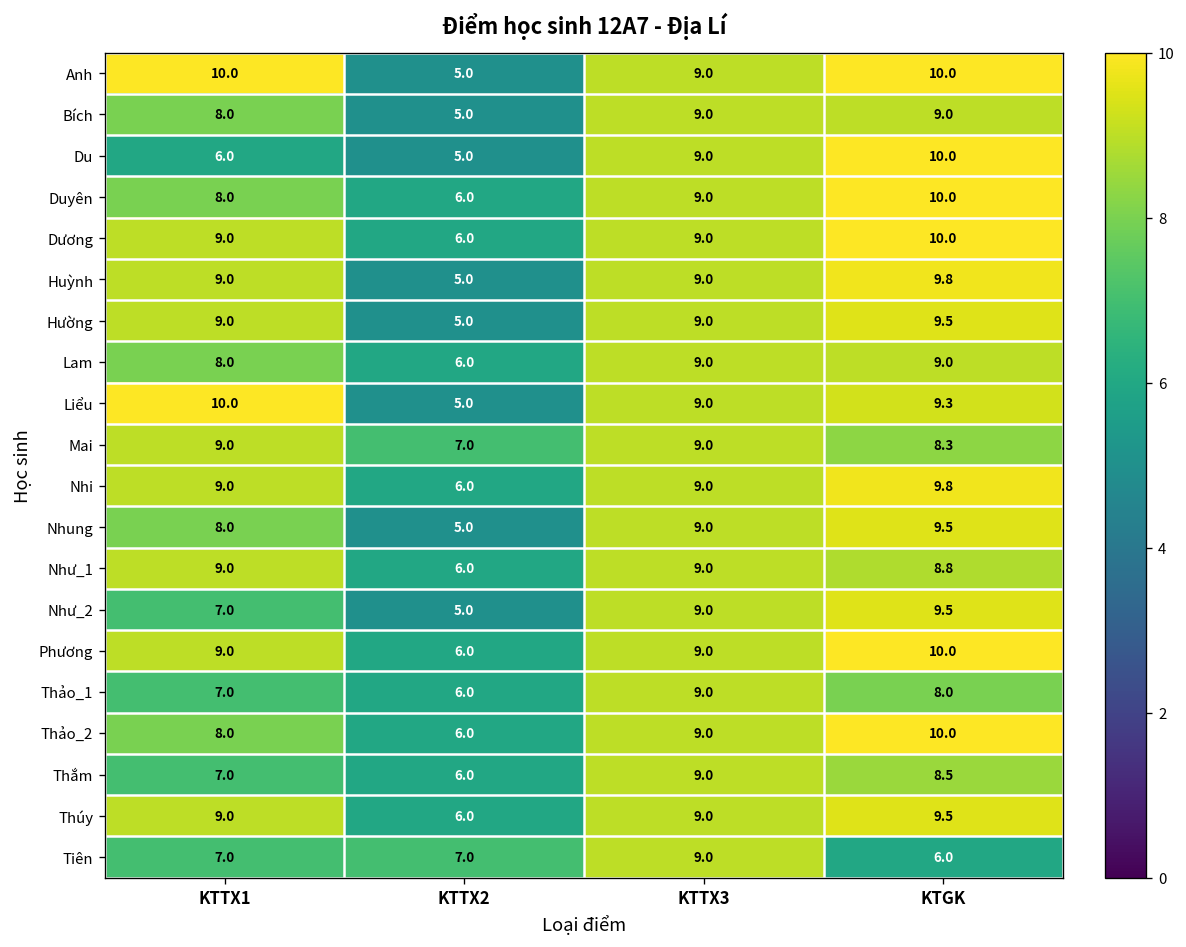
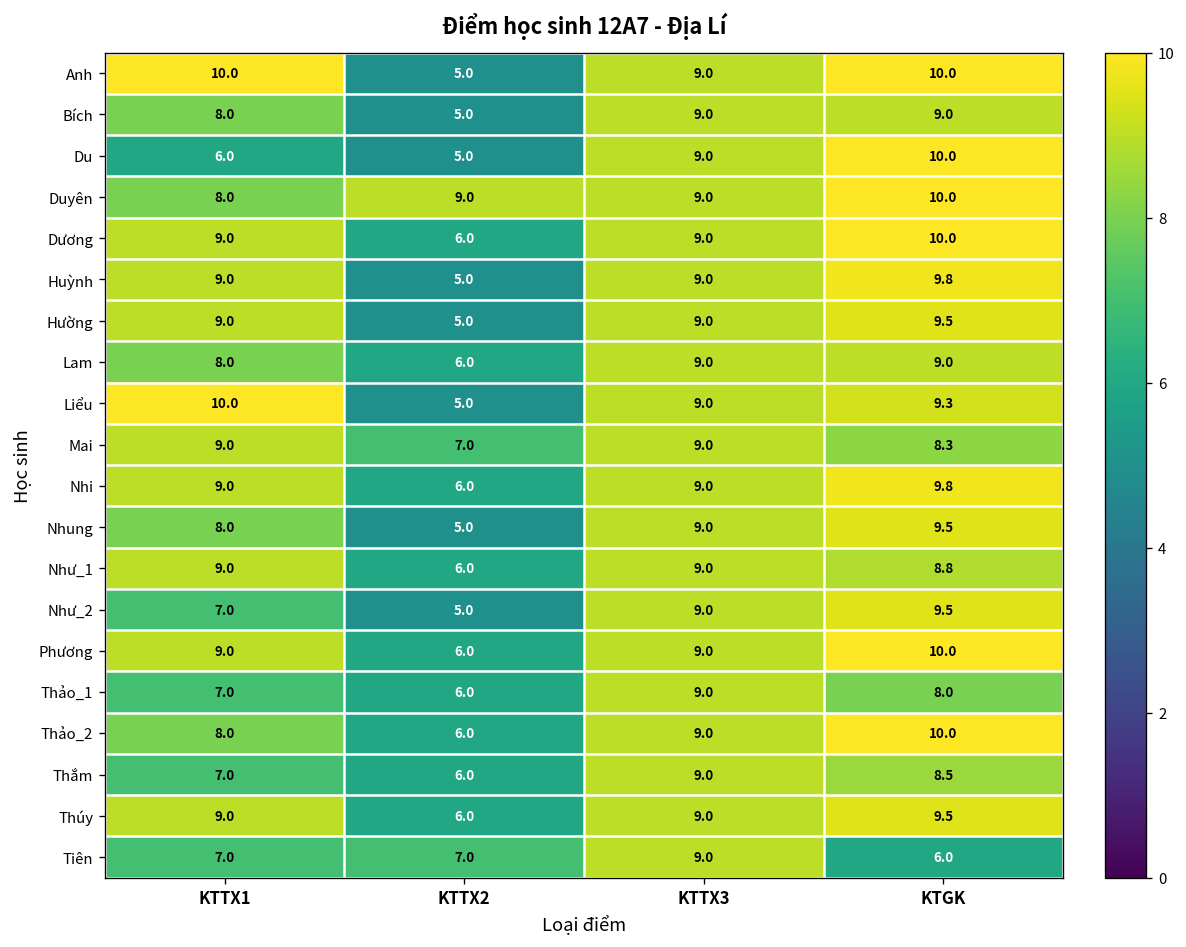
  {
    "Anh": {
      "KTTX1": 10.0,
      "KTTX2": 5.0,
      "KTTX3": 9.0,
      "KTGK": 10.0
    },
    "Bích": {
      "KTTX1": 8.0,
      "KTTX2": 5.0,
      "KTTX3": 9.0,
      "KTGK": 9.0
    },
    "Du": {
      "KTTX1": 6.0,
      "KTTX2": 5.0,
      "KTTX3": 9.0,
      "KTGK": 10.0
    },
    "Duyên": {
      "KTTX1": 8.0,
-     "KTTX2": 6.0,
+     "KTTX2": 9.0,
      "KTTX3": 9.0,
      "KTGK": 10.0
    },
    "Dương": {
      "KTTX1": 9.0,
      "KTTX2": 6.0,
      "KTTX3": 9.0,
      "KTGK": 10.0
    },
    "Huỳnh": {
      "KTTX1": 9.0,
      "KTTX2": 5.0,
      "KTTX3": 9.0,
      "KTGK": 9.8
    },
    "Hường": {
      "KTTX1": 9.0,
      "KTTX2": 5.0,
      "KTTX3": 9.0,
      "KTGK": 9.5
    },
    "Lam": {
      "KTTX1": 8.0,
      "KTTX2": 6.0,
      "KTTX3": 9.0,
      "KTGK": 9.0
    },
    "Liểu": {
      "KTTX1": 10.0,
      "KTTX2": 5.0,
      "KTTX3": 9.0,
      "KTGK": 9.3
    },
    "Mai": {
      "KTTX1": 9.0,
      "KTTX2": 7.0,
      "KTTX3": 9.0,
      "KTGK": 8.3
    },
    "Nhi": {
      "KTTX1": 9.0,
      "KTTX2": 6.0,
      "KTTX3": 9.0,
      "KTGK": 9.8
    },
    "Nhung": {
      "KTTX1": 8.0,
      "KTTX2": 5.0,
      "KTTX3": 9.0,
      "KTGK": 9.5
    },
    "Như_1": {
      "KTTX1": 9.0,
      "KTTX2": 6.0,
      "KTTX3": 9.0,
      "KTGK": 8.8
    },
    "Như_2": {
      "KTTX1": 7.0,
      "KTTX2": 5.0,
      "KTTX3": 9.0,
      "KTGK": 9.5
    },
    "Phương": {
      "KTTX1": 9.0,
      "KTTX2": 6.0,
      "KTTX3": 9.0,
      "KTGK": 10.0
    },
    "Thảo_1": {
      "KTTX1": 7.0,
      "KTTX2": 6.0,
      "KTTX3": 9.0,
      "KTGK": 8.0
    },
    "Thảo_2": {
      "KTTX1": 8.0,
      "KTTX2": 6.0,
      "KTTX3": 9.0,
      "KTGK": 10.0
    },
    "Thắm": {
      "KTTX1": 7.0,
      "KTTX2": 6.0,
      "KTTX3": 9.0,
      "KTGK": 8.5
    },
    "Thúy": {
      "KTTX1": 9.0,
      "KTTX2": 6.0,
      "KTTX3": 9.0,
      "KTGK": 9.5
    },
    "Tiên": {
      "KTTX1": 7.0,
      "KTTX2": 7.0,
      "KTTX3": 9.0,
      "KTGK": 6.0
    }
  }
